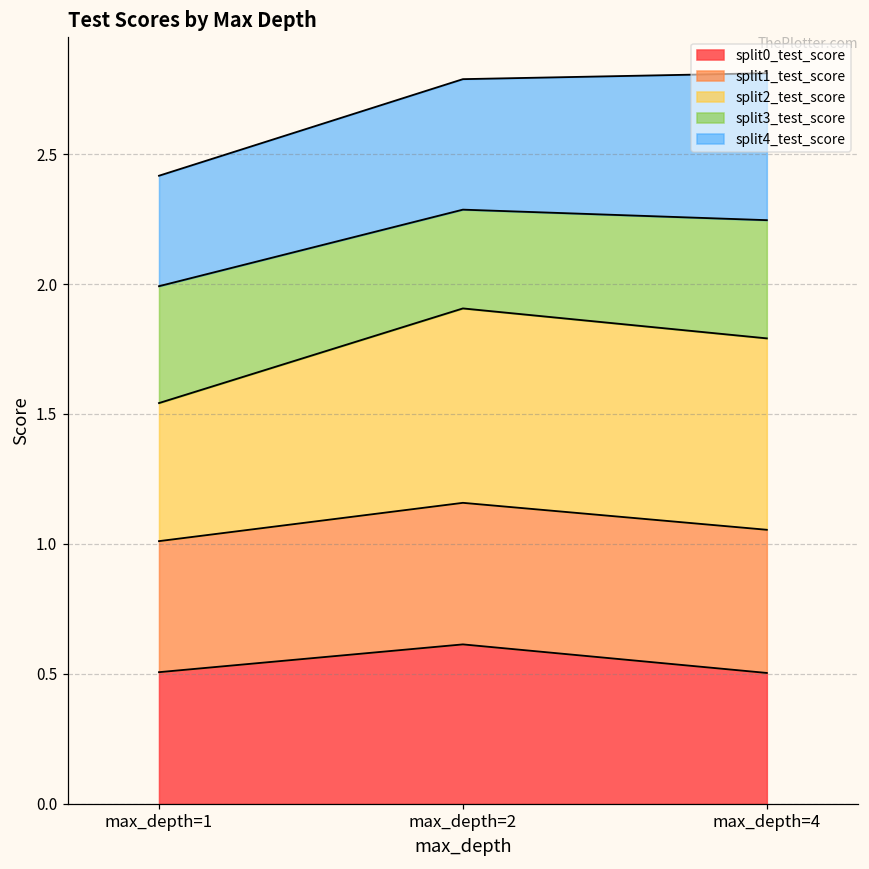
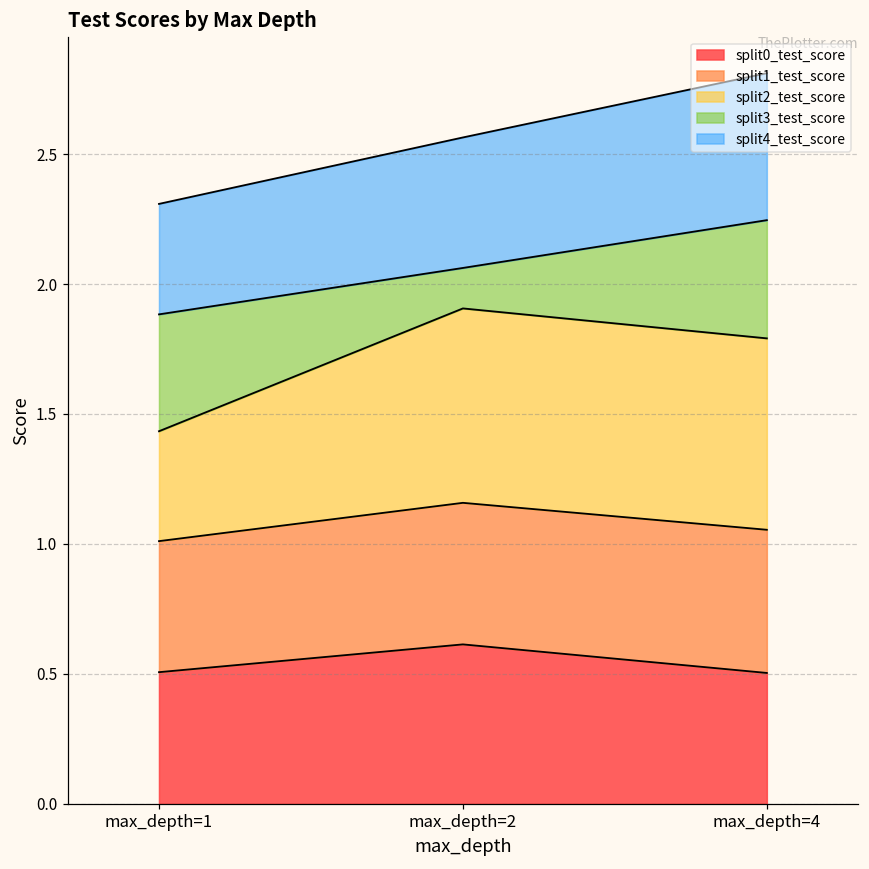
  {
    "split0_test_score": {
      "max_depth=1": 0.51,
      "max_depth=2": 0.61,
      "max_depth=4": 0.50
    },
    "split1_test_score": {
      "max_depth=1": 0.50,
      "max_depth=2": 0.54,
      "max_depth=4": 0.55
    },
    "split2_test_score": {
-     "max_depth=1": 0.53,
+     "max_depth=1": 0.42,
      "max_depth=2": 0.75,
      "max_depth=4": 0.74
    },
    "split3_test_score": {
      "max_depth=1": 0.45,
-     "max_depth=2": 0.38,
+     "max_depth=2": 0.16,
      "max_depth=4": 0.45
    },
    "split4_test_score": {
      "max_depth=1": 0.43,
      "max_depth=2": 0.50
    }
  }
